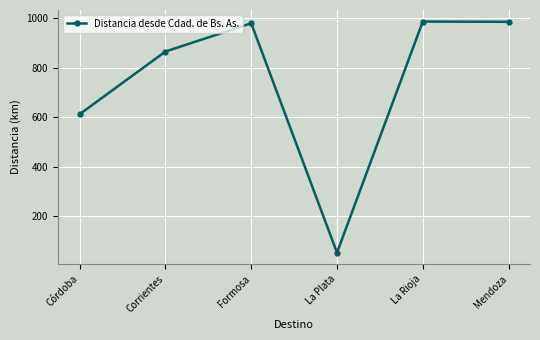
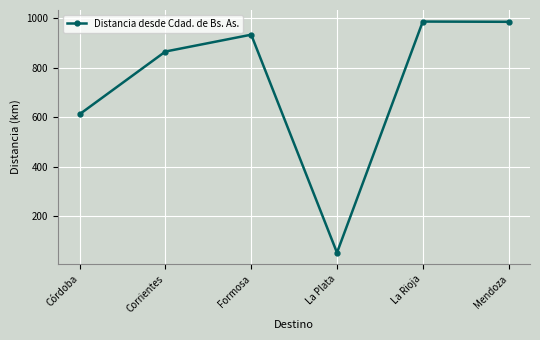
  {
    "Córdoba": 610,
    "Corrientes": 870,
-   "Formosa": 980,
+   "Formosa": 930,
    "La Plata": 50,
    "La Rioja": 990,
    "Mendoza": 990
  }
